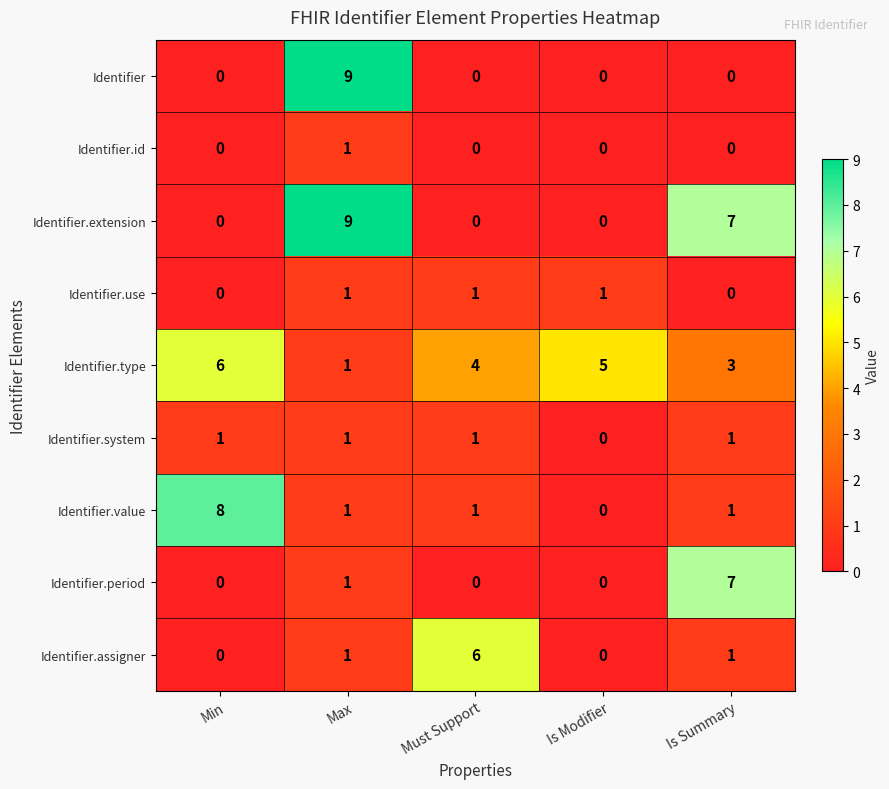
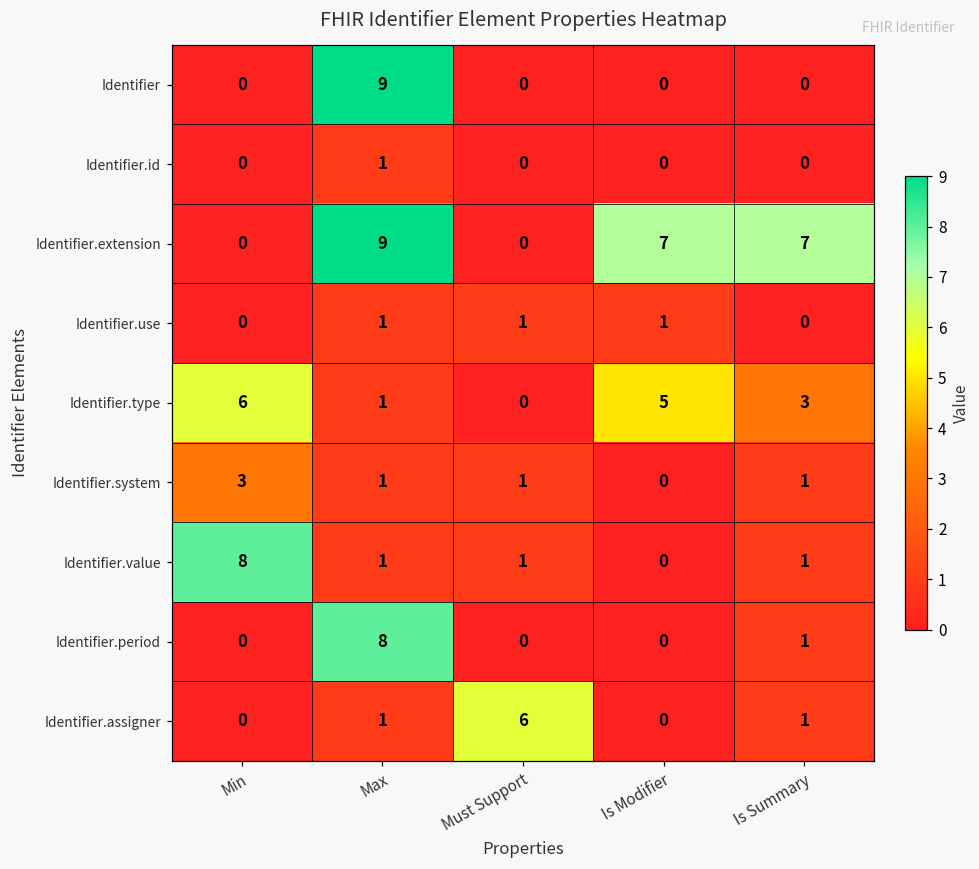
  {
    "Identifier": {
      "Min": 0,
      "Max": 9,
      "Must Support": 0,
      "Is Modifier": 0,
      "Is Summary": 0
    },
    "Identifier.id": {
      "Min": 0,
      "Max": 1,
      "Must Support": 0,
      "Is Modifier": 0,
      "Is Summary": 0
    },
    "Identifier.extension": {
      "Min": 0,
      "Max": 9,
      "Must Support": 0,
-     "Is Modifier": 0,
+     "Is Modifier": 7,
      "Is Summary": 7
    },
    "Identifier.use": {
      "Min": 0,
      "Max": 1,
      "Must Support": 1,
      "Is Modifier": 1,
      "Is Summary": 0
    },
    "Identifier.type": {
      "Min": 6,
      "Max": 1,
-     "Must Support": 4,
+     "Must Support": 0,
      "Is Modifier": 5,
      "Is Summary": 3
    },
    "Identifier.system": {
-     "Min": 1,
+     "Min": 3,
      "Max": 1,
      "Must Support": 1,
      "Is Modifier": 0,
      "Is Summary": 1
    },
    "Identifier.value": {
      "Min": 8,
      "Max": 1,
      "Must Support": 1,
      "Is Modifier": 0,
      "Is Summary": 1
    },
    "Identifier.period": {
      "Min": 0,
-     "Max": 1,
+     "Max": 8,
      "Must Support": 0,
      "Is Modifier": 0,
-     "Is Summary": 7
+     "Is Summary": 1
    },
    "Identifier.assigner": {
      "Min": 0,
      "Max": 1,
      "Must Support": 6,
      "Is Modifier": 0,
      "Is Summary": 1
    }
  }
